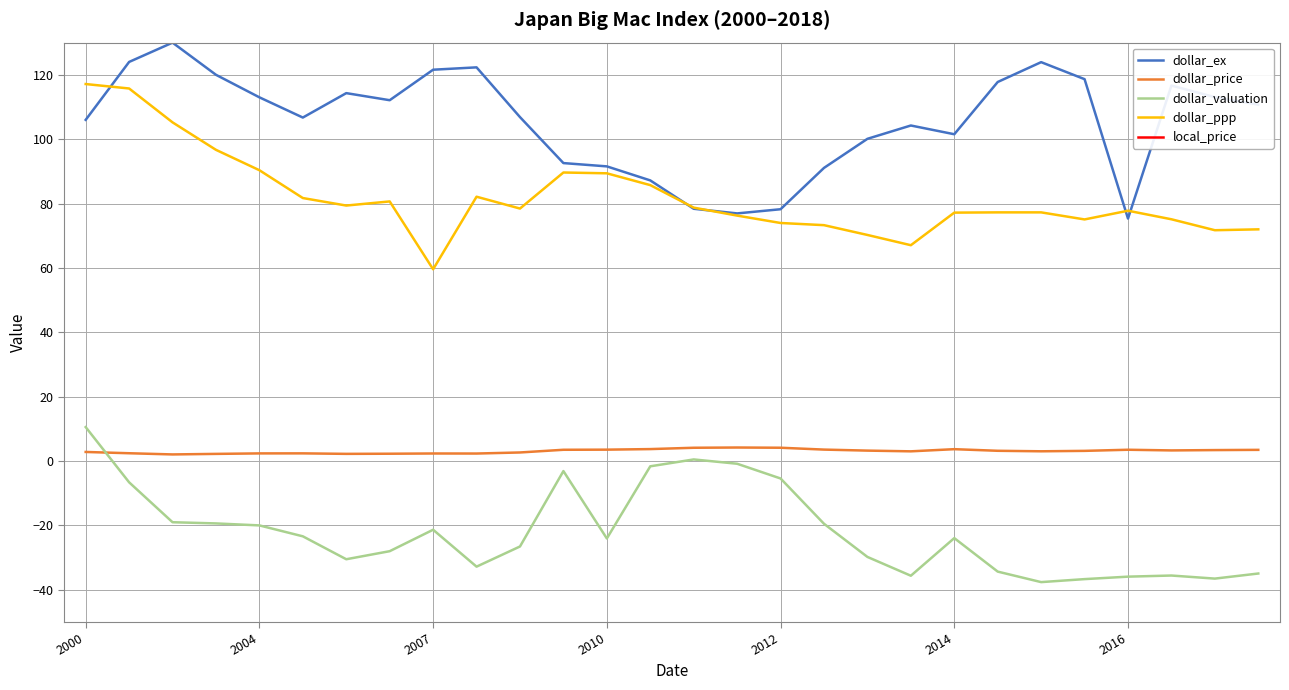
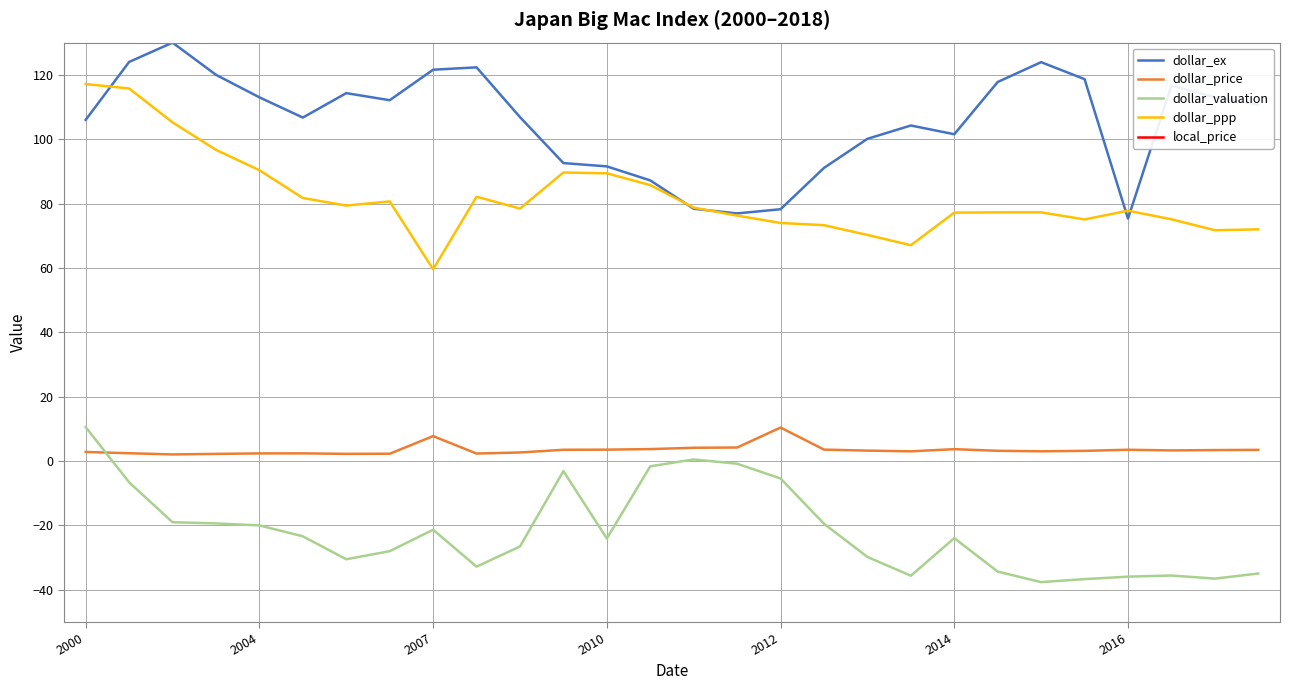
  {
    "dollar_ex": {
      "2000": 106,
      "2004": 113,
      "2007": 122,
      "2010": 92,
      "2012": 78,
      "2014": 102,
      "2016": 75
    },
    "dollar_price": {
      "2000": 3,
      "2004": 2,
-     "2007": 2,
+     "2007": 8,
      "2010": 3,
-     "2012": 4,
+     "2012": 10,
      "2014": 4,
      "2016": 3
    },
    "dollar_valuation": {
      "2000": 11,
      "2004": -20,
      "2007": -21,
      "2010": -24,
      "2012": -5,
      "2014": -24,
      "2016": -36
    },
    "dollar_ppp": {
      "2000": 117,
      "2004": 90,
      "2007": 60,
      "2010": 89,
      "2012": 74,
      "2014": 77,
      "2016": 78
    }
  }
